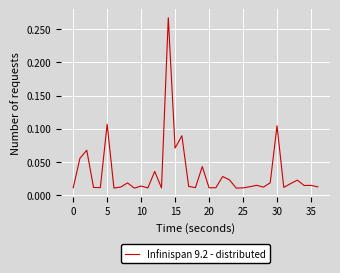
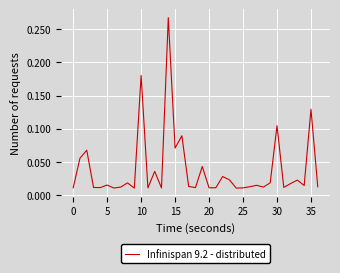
  {
    "0": 0.01,
-   "5": 0.11,
-   "10": 0.01,
+   "5": 0.01,
+   "10": 0.18,
    "15": 0.07,
    "20": 0.01,
    "25": 0.01,
    "30": 0.10,
-   "35": 0.01
+   "35": 0.13
  }
